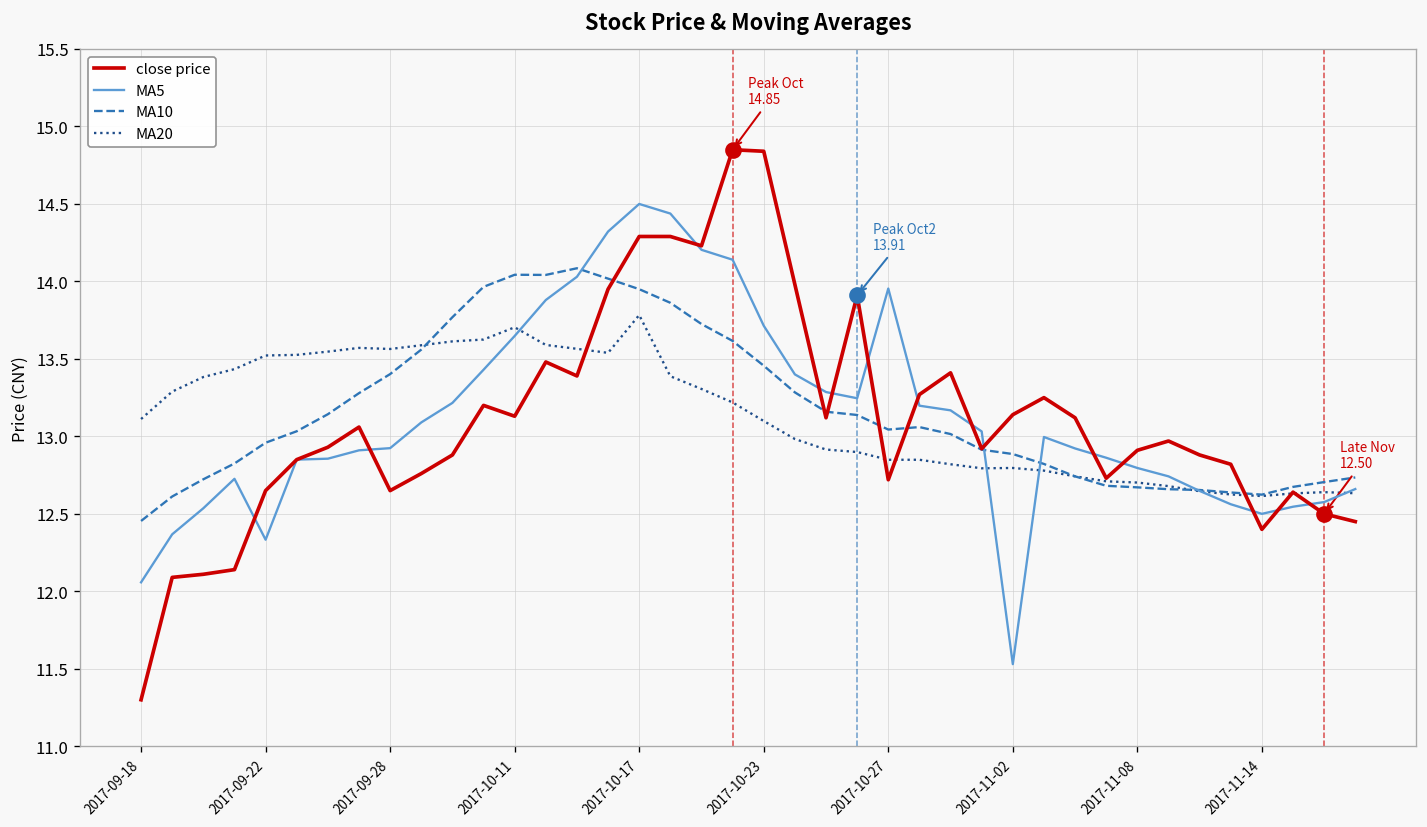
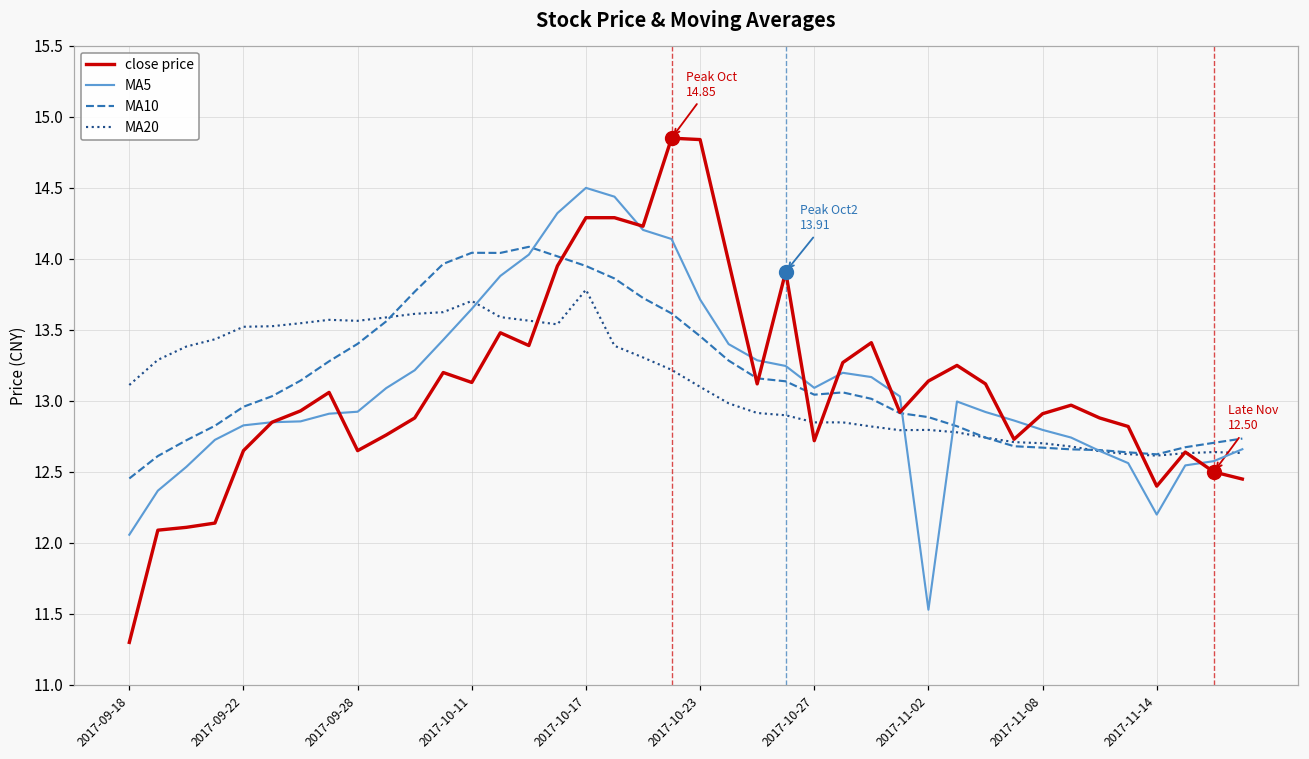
  {
    "MA5": {
      "2017-09-18": 12.06,
-     "2017-09-22": 12.33,
+     "2017-09-22": 12.83,
      "2017-09-28": 12.92,
      "2017-10-11": 13.65,
      "2017-10-17": 14.50,
      "2017-10-23": 13.71,
-     "2017-10-27": 13.95,
+     "2017-10-27": 13.09,
      "2017-11-02": 11.53,
      "2017-11-08": 12.80,
-     "2017-11-14": 12.5
+     "2017-11-14": 12.2
    },
    "MA20": {
      "2017-09-18": 13.11,
      "2017-09-22": 13.52,
      "2017-09-28": 13.56,
      "2017-10-11": 13.70,
      "2017-10-17": 13.78,
      "2017-10-23": 13.10,
      "2017-10-27": 12.85,
      "2017-11-02": 12.80,
      "2017-11-08": 12.70
    }
  }
